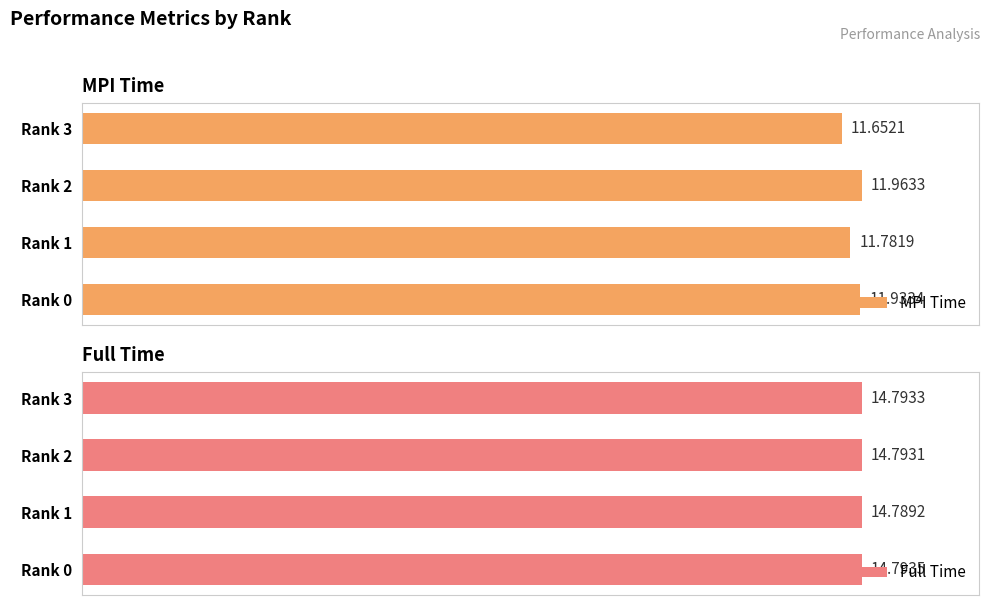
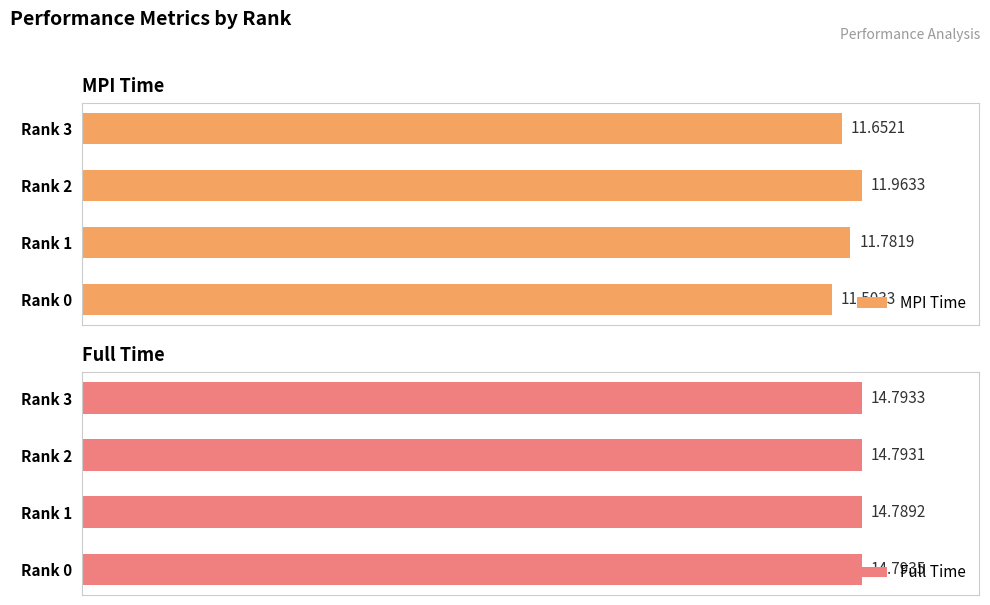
  {
    "MPI Time": {
      "Rank 3": 11.6521,
      "Rank 2": 11.9633,
      "Rank 1": 11.7819,
-     "Rank 0": 11.9334
+     "Rank 0": 11.5033
    },
    "Full Time": {
      "Rank 3": 14.7933,
      "Rank 2": 14.7931,
      "Rank 1": 14.7892,
      "Rank 0": 14.7935
    }
  }
